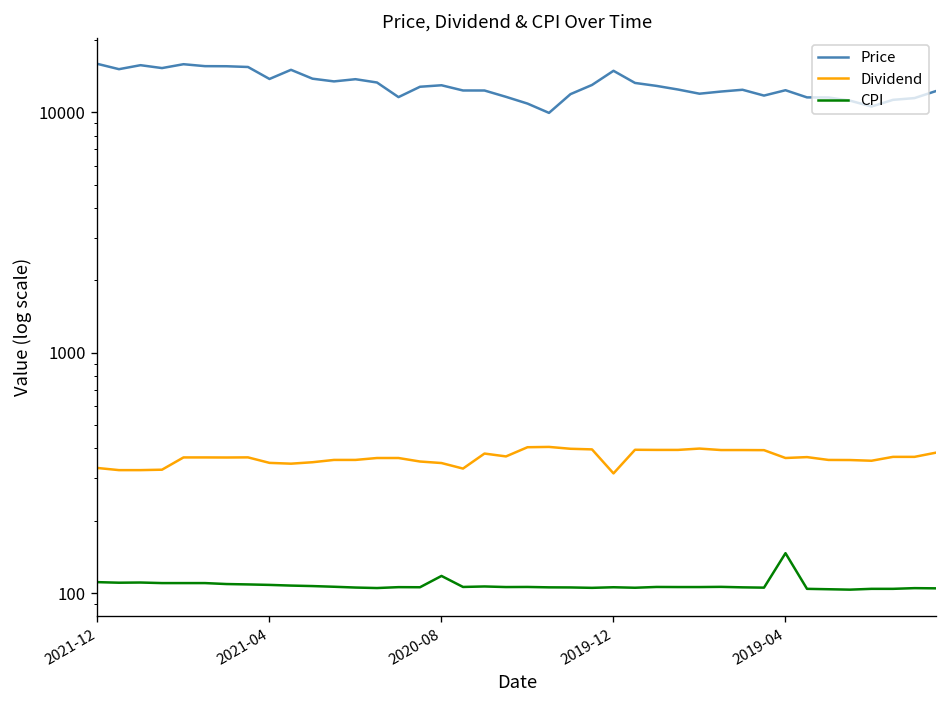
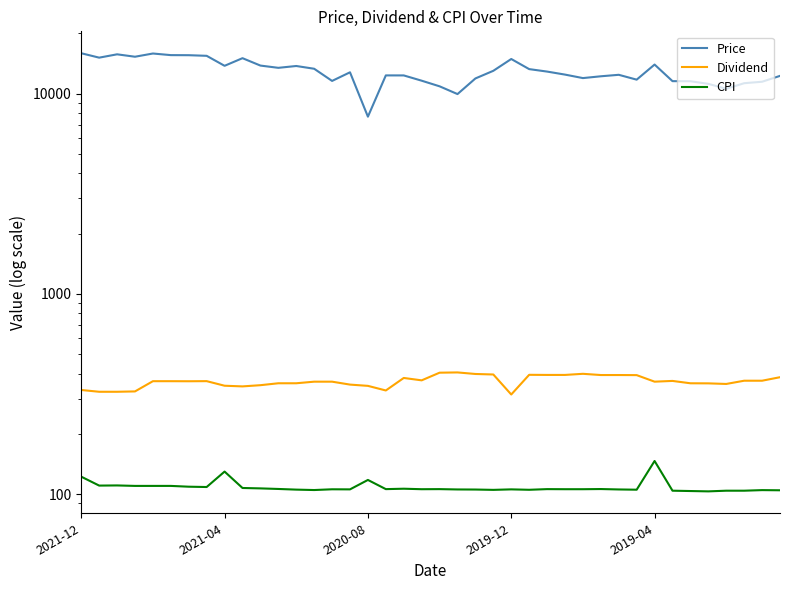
  {
    "Price": {
      "2021-12": 16000,
      "2021-04": 14000,
-     "2020-08": 13000,
+     "2020-08": 7700,
      "2019-12": 15000,
-     "2019-04": 12000
+     "2019-04": 14000
    },
    "Dividend": {
      "2021-12": 330,
      "2021-04": 350,
      "2020-08": 350,
      "2019-12": 310,
      "2019-04": 360
    },
    "CPI": {
-     "2021-12": 110,
-     "2021-04": 110,
+     "2021-12": 120,
+     "2021-04": 130,
      "2020-08": 120,
      "2019-12": 110,
      "2019-04": 150
    }
  }
